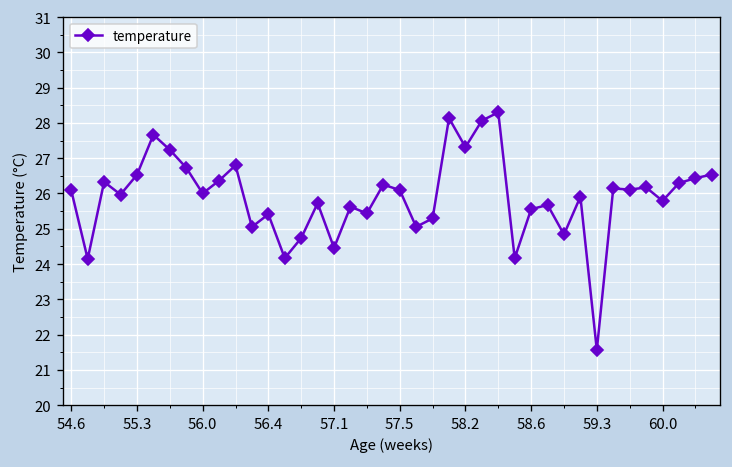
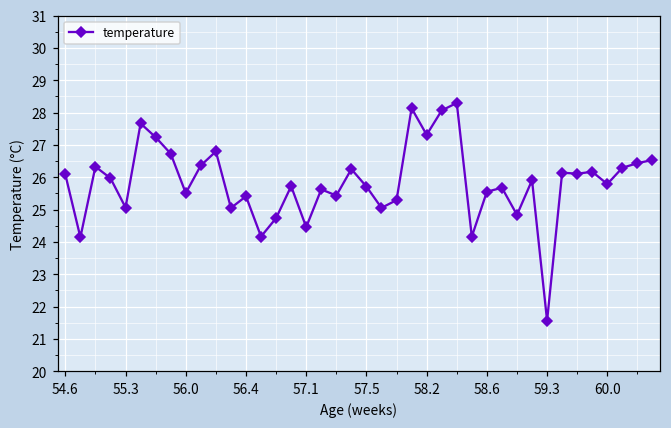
  {
    "54.6": 26.1,
-   "55.3": 26.5,
-   "56.0": 26.0,
+   "55.3": 25.1,
+   "56.0": 25.5,
    "56.4": 25.4,
    "57.1": 24.5,
-   "57.5": 26.1,
+   "57.5": 25.7,
    "58.2": 27.3,
    "58.6": 25.6,
    "59.3": 21.6,
    "60.0": 25.8
  }
